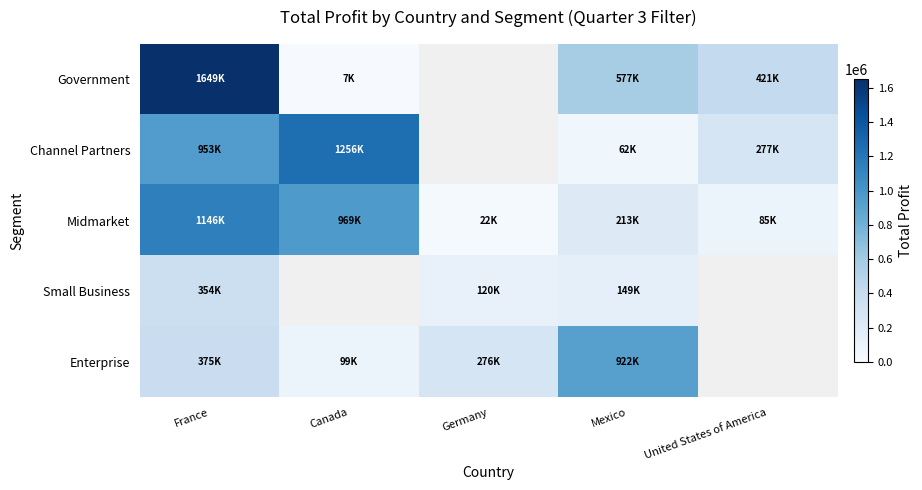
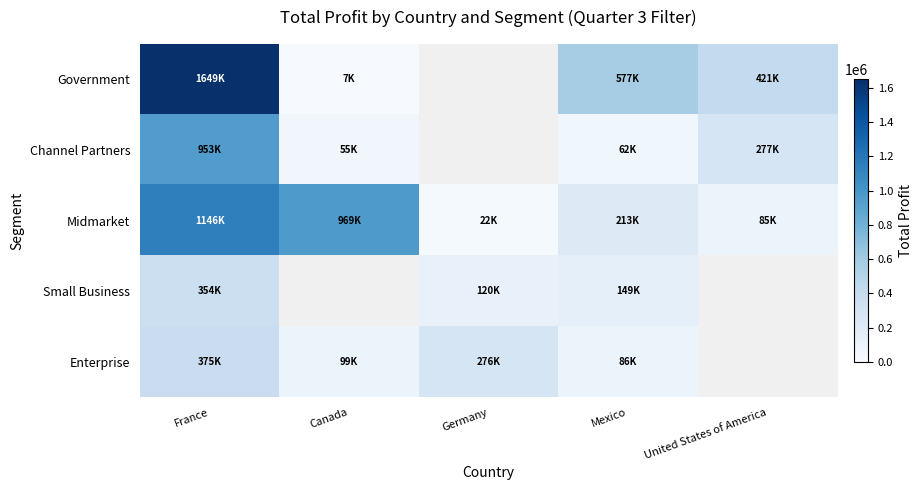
  {
    "Government": {
      "France": "1649K",
      "Canada": "7K",
      "Mexico": "577K",
      "United States of America": "421K"
    },
    "Channel Partners": {
      "France": "953K",
-     "Canada": "1256K",
+     "Canada": "55K",
      "Mexico": "62K",
      "United States of America": "277K"
    },
    "Midmarket": {
      "France": "1146K",
      "Canada": "969K",
      "Germany": "22K",
      "Mexico": "213K",
      "United States of America": "85K"
    },
    "Small Business": {
      "France": "354K",
      "Germany": "120K",
      "Mexico": "149K"
    },
    "Enterprise": {
      "France": "375K",
      "Canada": "99K",
      "Germany": "276K",
-     "Mexico": "922K"
+     "Mexico": "86K"
    }
  }
